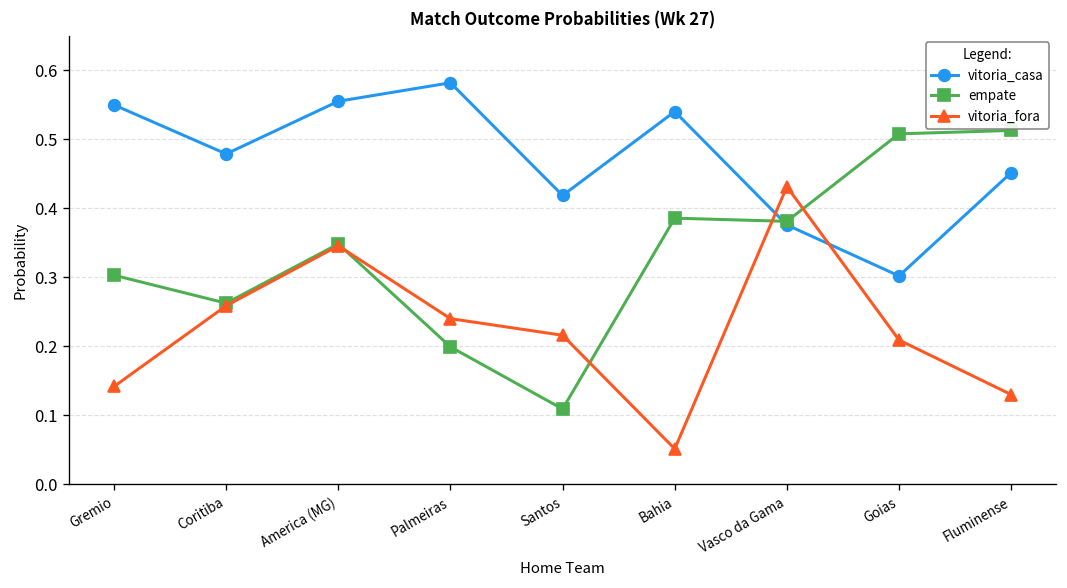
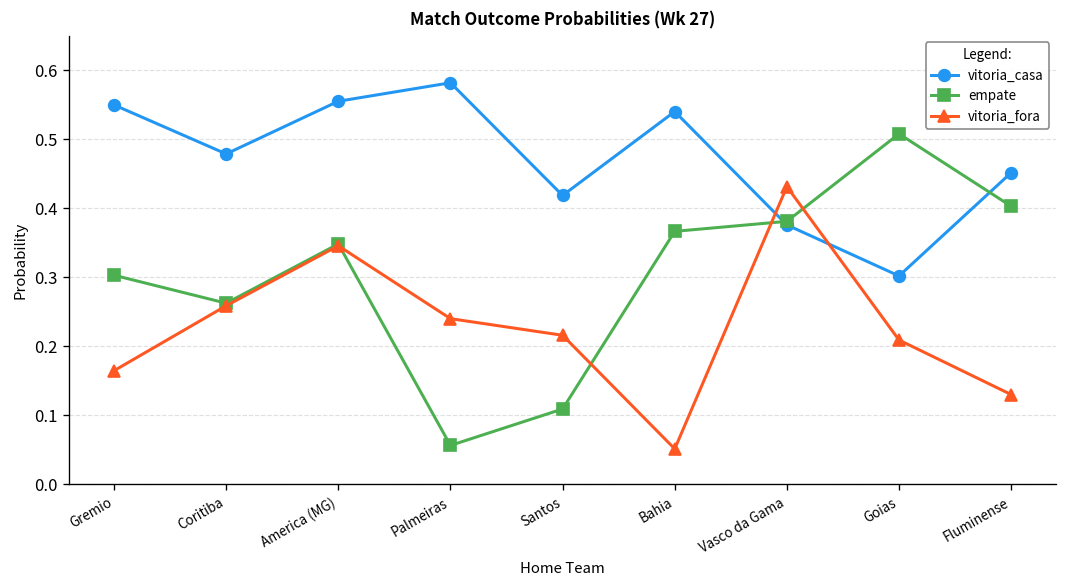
  {
    "vitoria_casa": {
      "Gremio": 0.55,
      "Coritiba": 0.48,
      "America (MG)": 0.56,
      "Palmeiras": 0.58,
      "Santos": 0.42,
      "Bahia": 0.54,
      "Vasco da Gama": 0.38,
      "Goias": 0.30,
      "Fluminense": 0.45
    },
    "empate": {
      "Gremio": 0.30,
-     "Palmeiras": 0.20,
+     "Palmeiras": 0.06,
      "Santos": 0.11,
-     "Bahia": 0.39,
+     "Bahia": 0.37,
      "Vasco da Gama": 0.38,
      "Goias": 0.51,
-     "Fluminense": 0.51
+     "Fluminense": 0.40
    },
    "vitoria_fora": {
-     "Gremio": 0.14,
+     "Gremio": 0.16,
      "Palmeiras": 0.24,
      "Santos": 0.22,
      "Bahia": 0.05,
      "Vasco da Gama": 0.43,
      "Goias": 0.21,
      "Fluminense": 0.13
    }
  }
